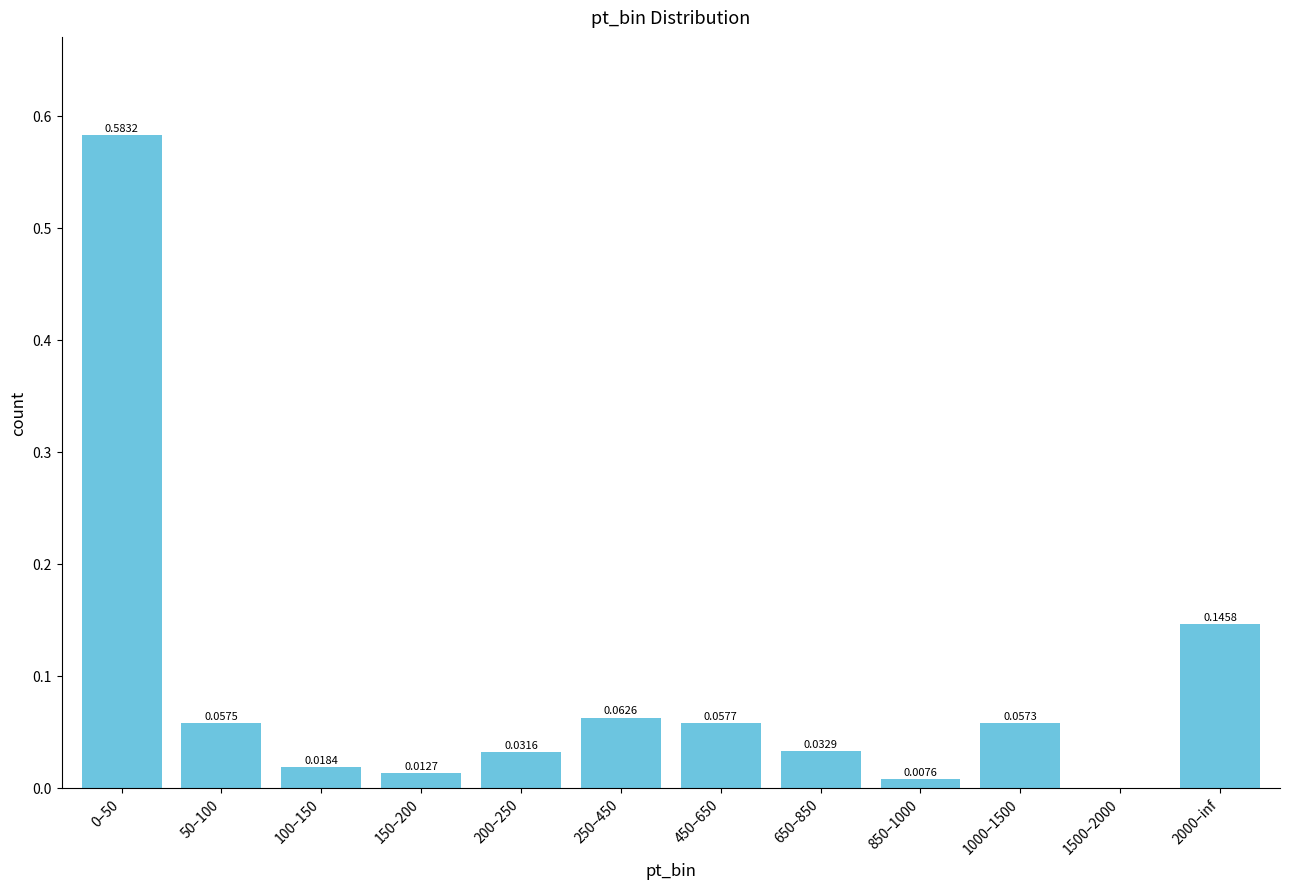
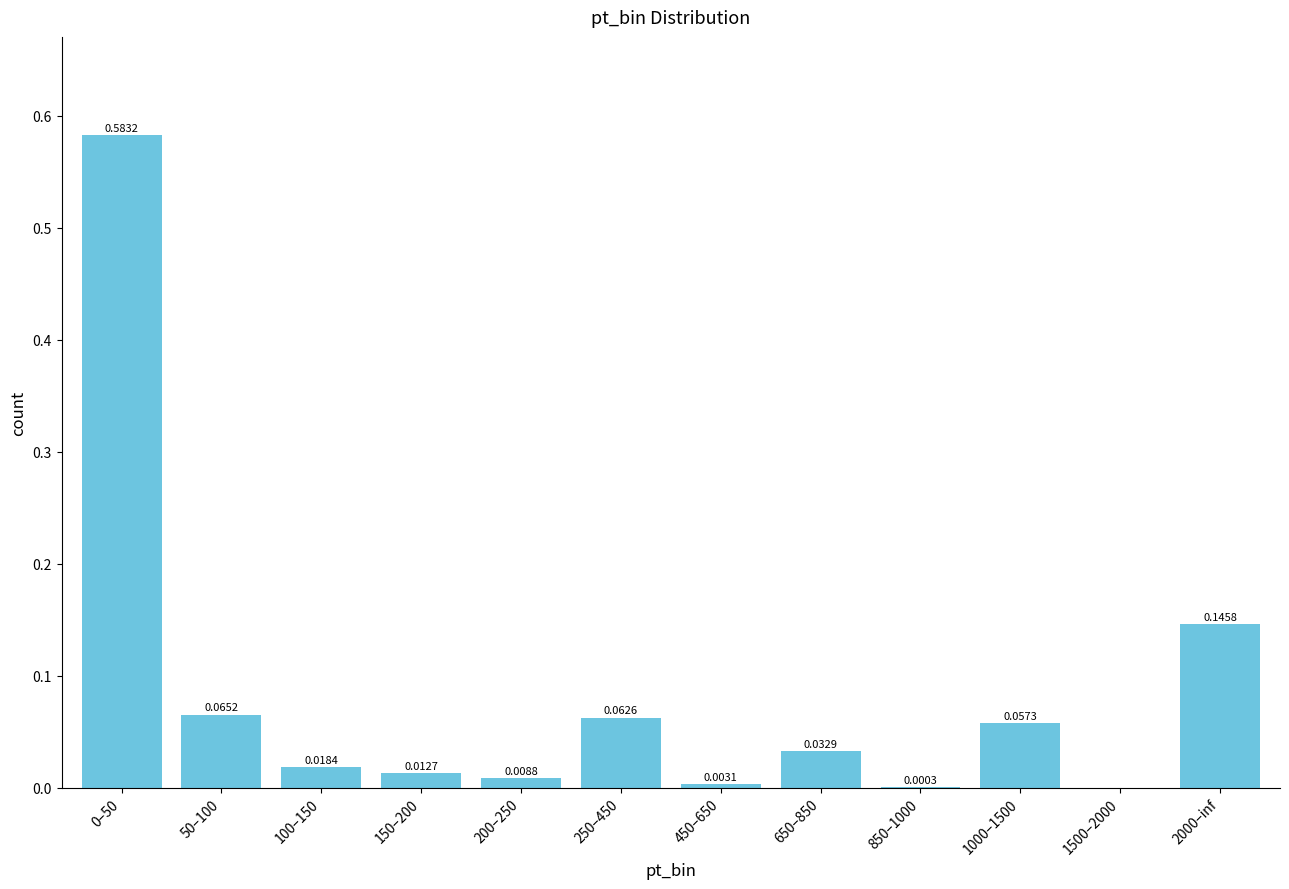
  {
    "0–50": 0.5832,
-   "50–100": 0.0575,
+   "50–100": 0.0652,
    "100–150": 0.0184,
    "150–200": 0.0127,
-   "200–250": 0.0316,
+   "200–250": 0.0088,
    "250–450": 0.0626,
-   "450–650": 0.0577,
+   "450–650": 0.0031,
    "650–850": 0.0329,
-   "850–1000": 0.0076,
+   "850–1000": 0.0003,
    "1000–1500": 0.0573,
    "2000–inf": 0.1458
  }
